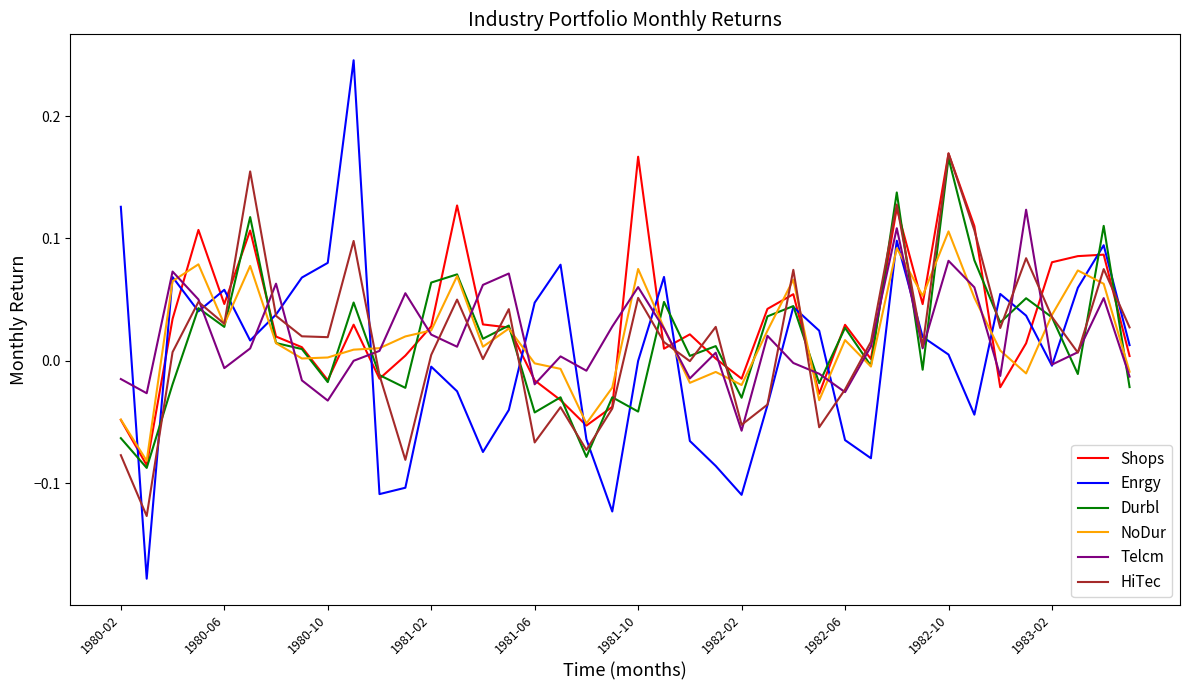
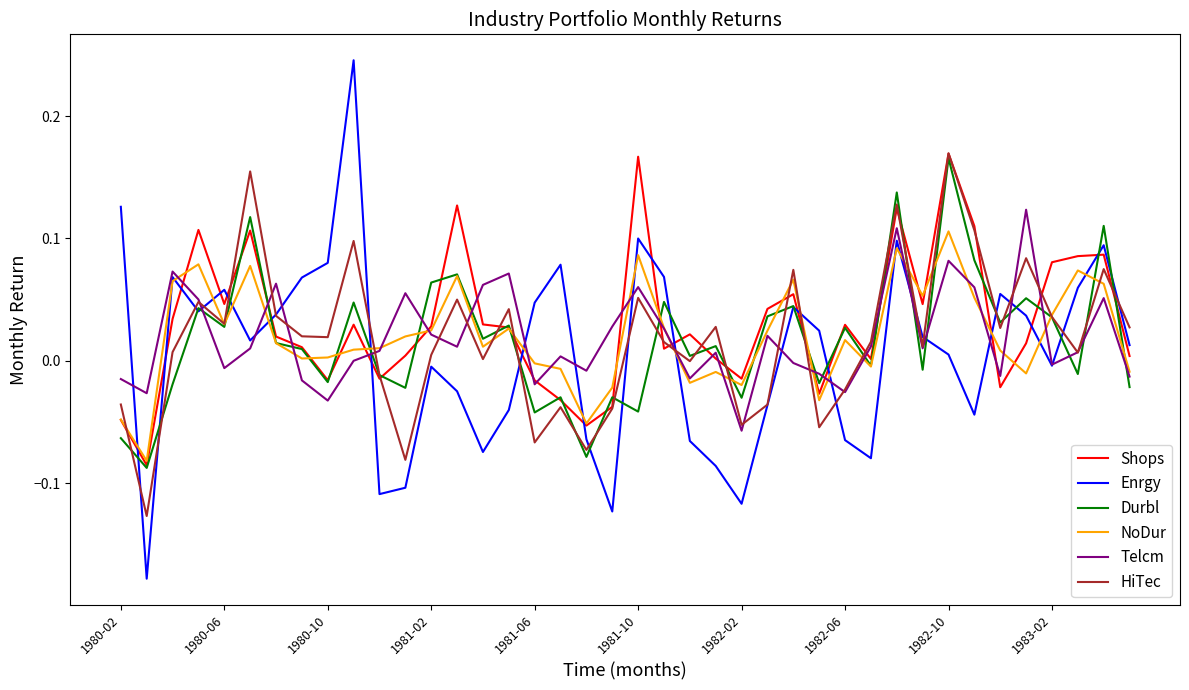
  {
    "Shops": {
      "1980-06": 0.047,
      "1981-02": 0.028,
      "1981-06": -0.016,
      "1981-10": 0.167,
      "1982-02": -0.015,
      "1982-06": 0.030,
      "1983-02": 0.081
    },
    "Enrgy": {
      "1980-02": 0.126,
      "1980-06": 0.058,
      "1980-10": 0.080,
      "1981-02": -0.005,
      "1981-06": 0.048,
-     "1981-10": 0.0,
-     "1982-02": -0.109,
+     "1981-10": 0.1,
+     "1982-02": -0.117,
      "1982-06": -0.065,
      "1982-10": 0.005
    },
    "Durbl": {
      "1980-02": -0.063,
      "1980-06": 0.028,
      "1981-02": 0.064,
      "1981-06": -0.042,
      "1981-10": -0.041,
      "1982-02": -0.030,
      "1982-06": 0.027,
      "1982-10": 0.166
    },
    "NoDur": {
      "1980-10": 0.003,
      "1981-02": 0.025,
      "1981-06": -0.002,
-     "1981-10": 0.075,
+     "1981-10": 0.086,
      "1982-02": -0.020,
      "1982-06": 0.017,
      "1982-10": 0.106
    },
    "Telcm": {
      "1980-02": -0.015,
      "1980-06": -0.006,
      "1980-10": -0.032,
      "1981-02": 0.022,
      "1981-06": -0.019,
      "1981-10": 0.060,
      "1982-02": -0.057,
      "1982-06": -0.026,
      "1982-10": 0.082
    },
    "HiTec": {
-     "1980-02": -0.077,
+     "1980-02": -0.036,
      "1980-10": 0.019,
      "1981-02": 0.005,
      "1981-06": -0.067,
      "1981-10": 0.052,
      "1982-02": -0.052,
      "1982-06": -0.023
    }
  }
